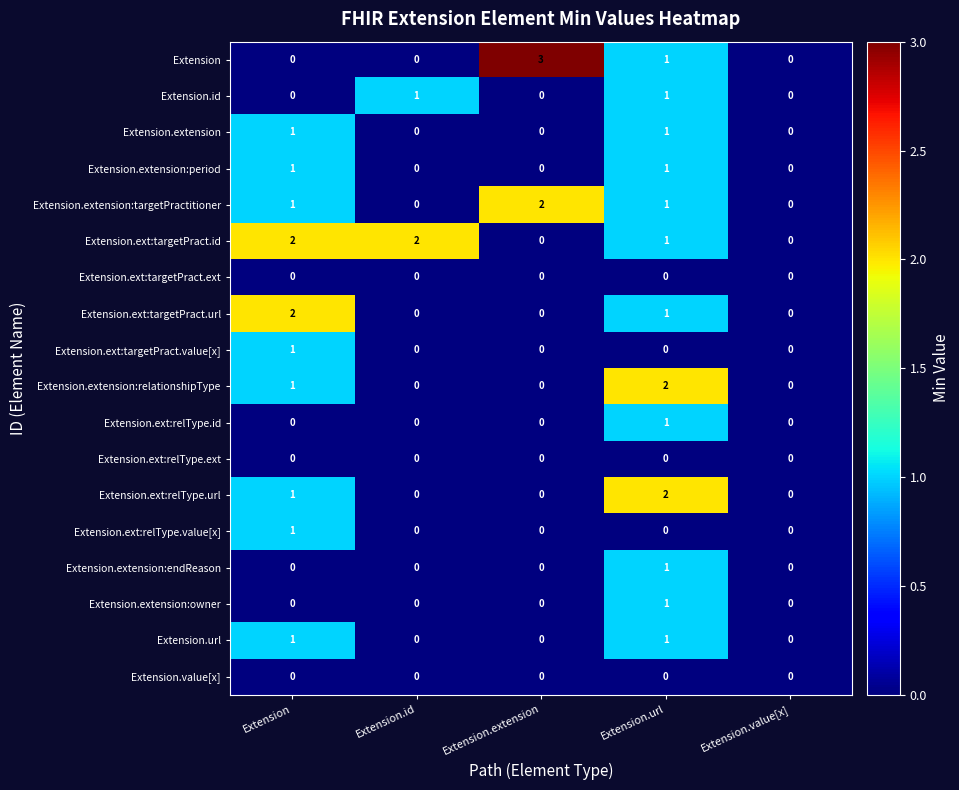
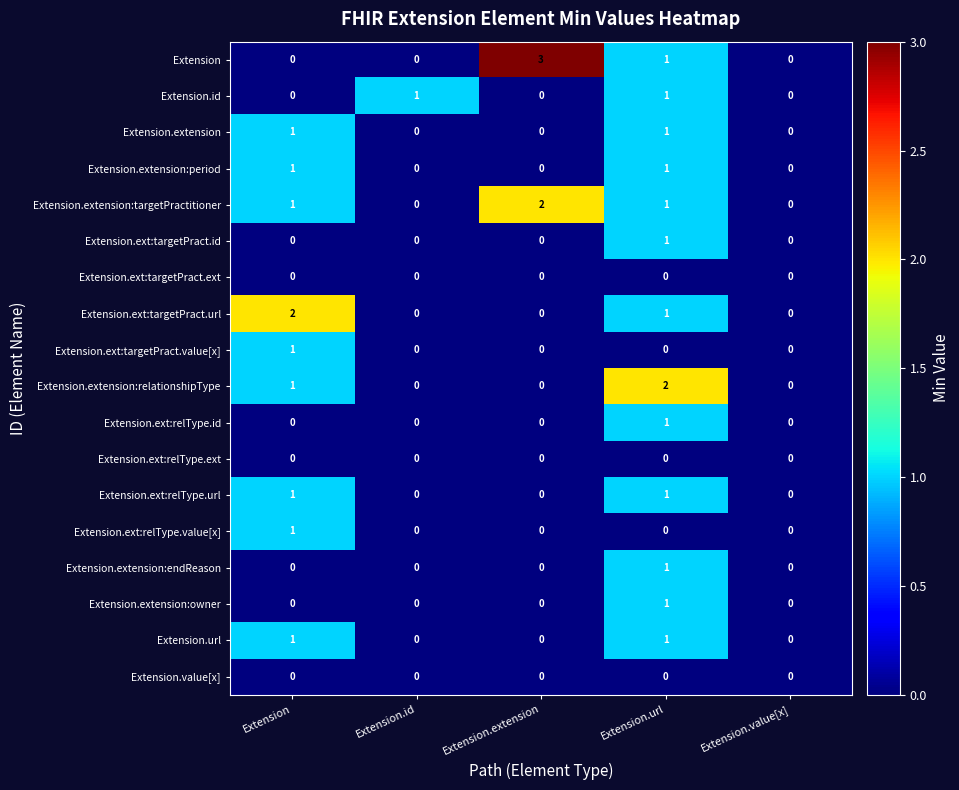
  {
    "Extension": {
      "Extension": 0,
      "Extension.id": 0,
      "Extension.extension": 3,
      "Extension.url": 1,
      "Extension.value[x]": 0
    },
    "Extension.id": {
      "Extension": 0,
      "Extension.id": 1,
      "Extension.extension": 0,
      "Extension.url": 1,
      "Extension.value[x]": 0
    },
    "Extension.extension": {
      "Extension": 1,
      "Extension.id": 0,
      "Extension.extension": 0,
      "Extension.url": 1,
      "Extension.value[x]": 0
    },
    "Extension.extension:period": {
      "Extension": 1,
      "Extension.id": 0,
      "Extension.extension": 0,
      "Extension.url": 1,
      "Extension.value[x]": 0
    },
    "Extension.extension:targetPractitioner": {
      "Extension": 1,
      "Extension.id": 0,
      "Extension.extension": 2,
      "Extension.url": 1,
      "Extension.value[x]": 0
    },
    "Extension.ext:targetPract.id": {
-     "Extension": 2,
-     "Extension.id": 2,
+     "Extension": 0,
+     "Extension.id": 0,
      "Extension.extension": 0,
      "Extension.url": 1,
      "Extension.value[x]": 0
    },
    "Extension.ext:targetPract.ext": {
      "Extension": 0,
      "Extension.id": 0,
      "Extension.extension": 0,
      "Extension.url": 0,
      "Extension.value[x]": 0
    },
    "Extension.ext:targetPract.url": {
      "Extension": 2,
      "Extension.id": 0,
      "Extension.extension": 0,
      "Extension.url": 1,
      "Extension.value[x]": 0
    },
    "Extension.ext:targetPract.value[x]": {
      "Extension": 1,
      "Extension.id": 0,
      "Extension.extension": 0,
      "Extension.url": 0,
      "Extension.value[x]": 0
    },
    "Extension.extension:relationshipType": {
      "Extension": 1,
      "Extension.id": 0,
      "Extension.extension": 0,
      "Extension.url": 2,
      "Extension.value[x]": 0
    },
    "Extension.ext:relType.id": {
      "Extension": 0,
      "Extension.id": 0,
      "Extension.extension": 0,
      "Extension.url": 1,
      "Extension.value[x]": 0
    },
    "Extension.ext:relType.ext": {
      "Extension": 0,
      "Extension.id": 0,
      "Extension.extension": 0,
      "Extension.url": 0,
      "Extension.value[x]": 0
    },
    "Extension.ext:relType.url": {
      "Extension": 1,
      "Extension.id": 0,
      "Extension.extension": 0,
-     "Extension.url": 2,
+     "Extension.url": 1,
      "Extension.value[x]": 0
    },
    "Extension.ext:relType.value[x]": {
      "Extension": 1,
      "Extension.id": 0,
      "Extension.extension": 0,
      "Extension.url": 0,
      "Extension.value[x]": 0
    },
    "Extension.extension:endReason": {
      "Extension": 0,
      "Extension.id": 0,
      "Extension.extension": 0,
      "Extension.url": 1,
      "Extension.value[x]": 0
    },
    "Extension.extension:owner": {
      "Extension": 0,
      "Extension.id": 0,
      "Extension.extension": 0,
      "Extension.url": 1,
      "Extension.value[x]": 0
    },
    "Extension.url": {
      "Extension": 1,
      "Extension.id": 0,
      "Extension.extension": 0,
      "Extension.url": 1,
      "Extension.value[x]": 0
    },
    "Extension.value[x]": {
      "Extension": 0,
      "Extension.id": 0,
      "Extension.extension": 0,
      "Extension.url": 0,
      "Extension.value[x]": 0
    }
  }
